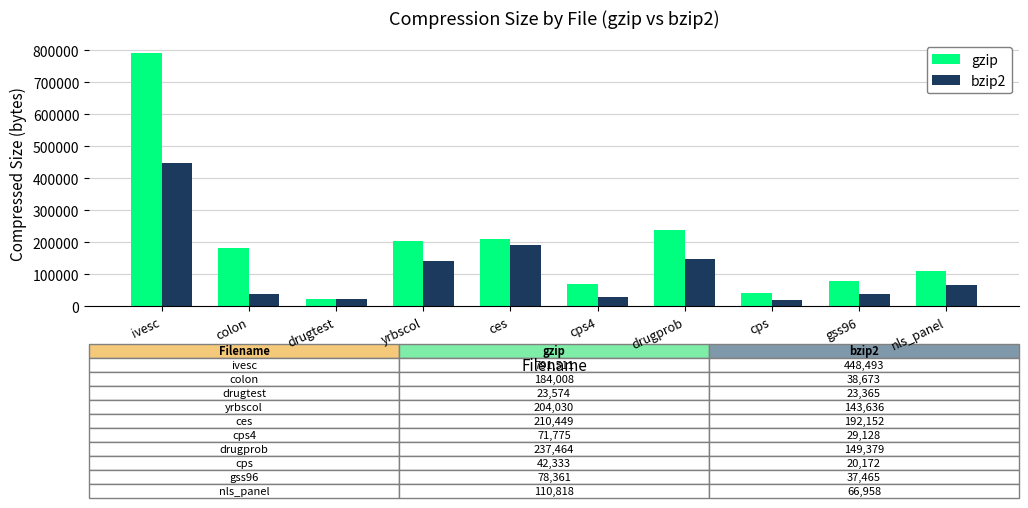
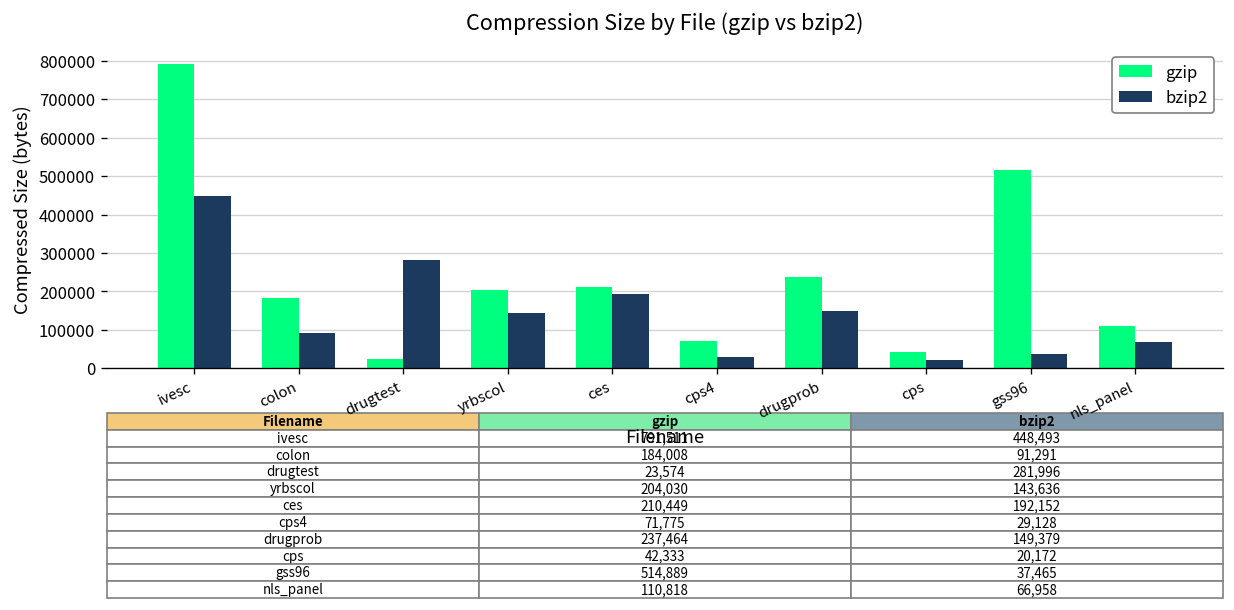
  {
    "gzip": {
-     "gss96": "78,361"
+     "gss96": "514,889"
    },
    "bzip2": {
-     "colon": "38,673",
-     "drugtest": "23,365"
+     "colon": "91,291",
+     "drugtest": "281,996"
    }
  }
